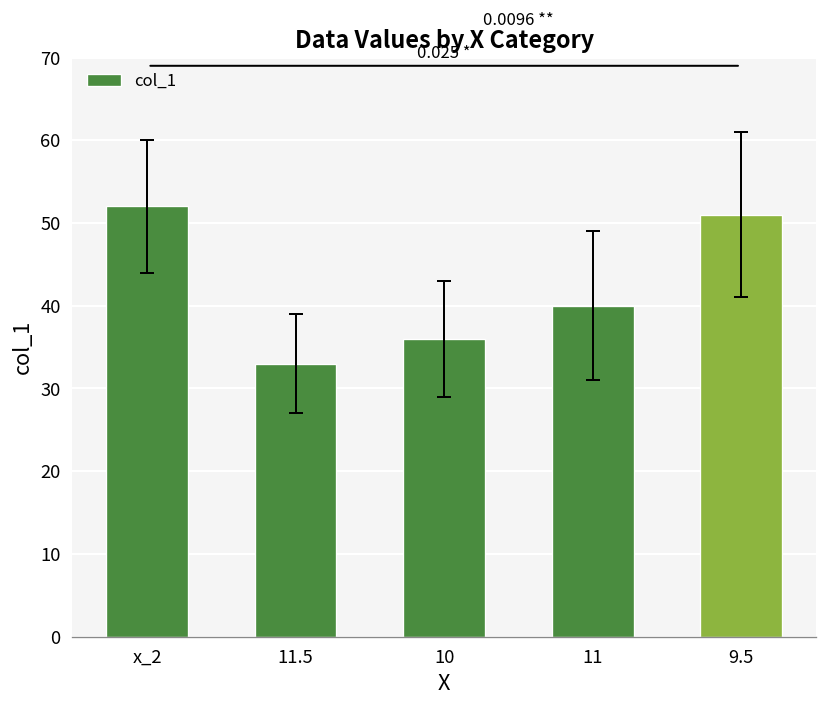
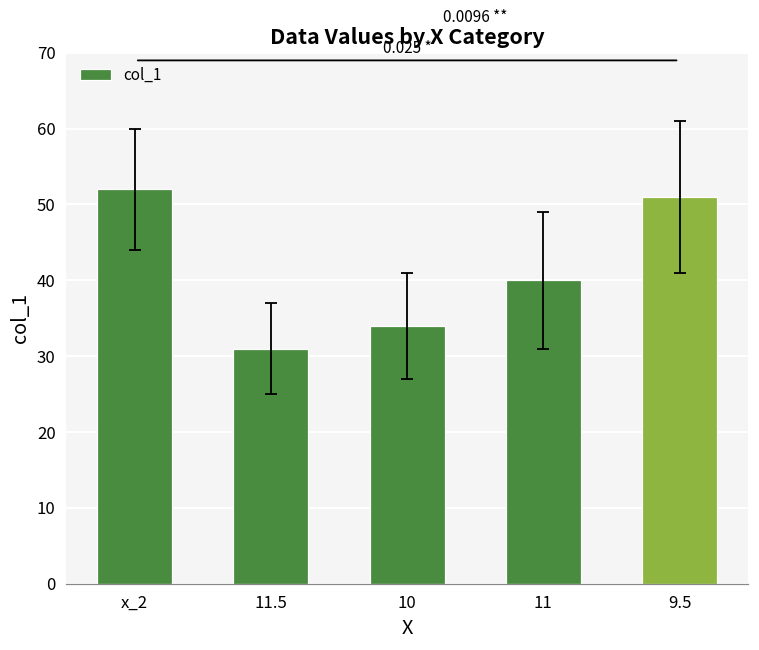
  {
    "col_1": {
      "x_2": 52,
-     "11.5": 33,
-     "10": 36,
+     "11.5": 31,
+     "10": 34,
      "11": 40,
      "9.5": 51
    }
  }
